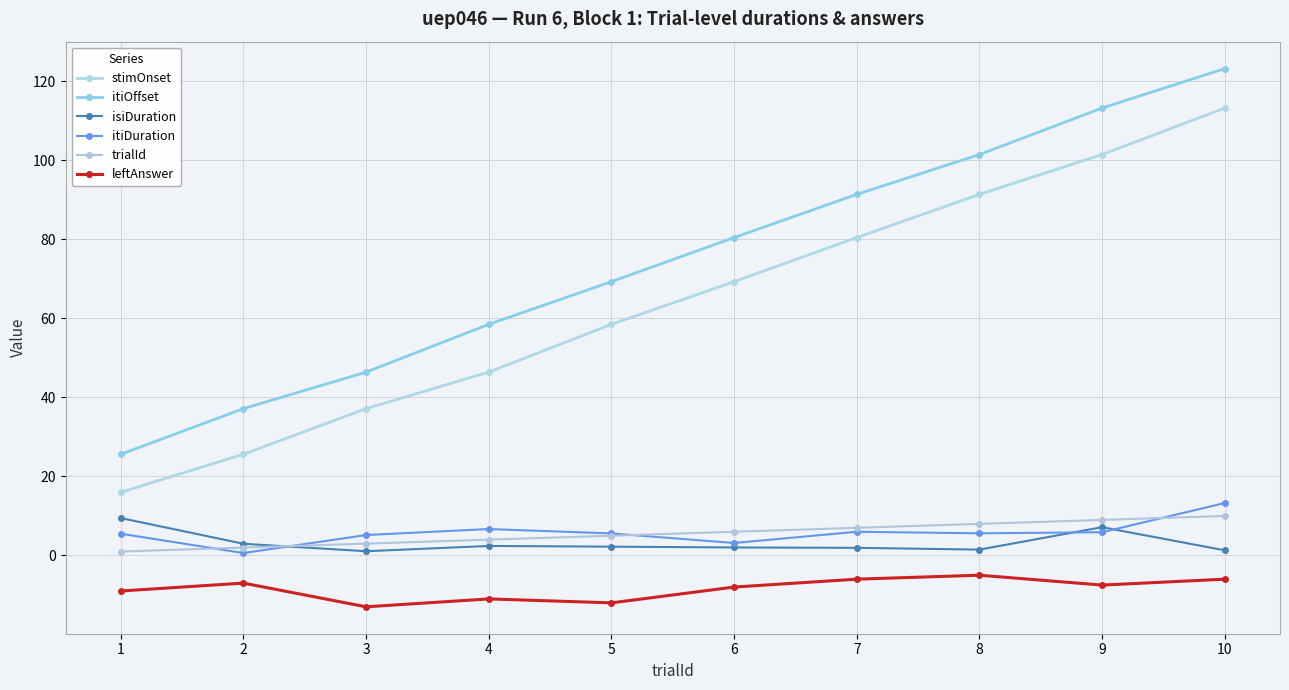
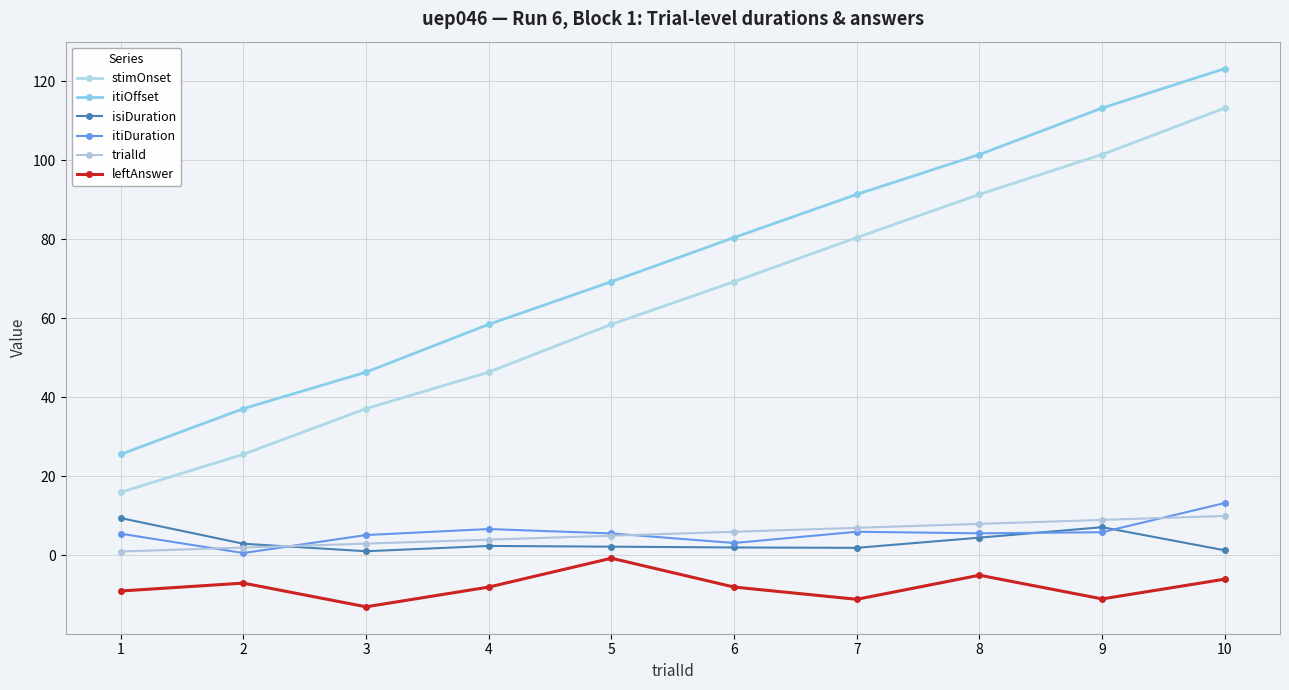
  {
    "isiDuration": {
      "1": 9,
      "2": 3,
      "3": 1,
      "4": 2,
      "5": 2,
      "6": 2,
      "7": 2,
-     "8": 1,
+     "8": 5,
      "9": 7,
      "10": 1
    },
    "itiDuration": {
      "1": 6,
      "2": 1,
      "3": 5,
      "4": 7,
      "6": 3,
      "7": 6,
      "8": 6,
      "9": 6,
      "10": 13
    },
    "leftAnswer": {
      "1": -9,
      "2": -7,
      "3": -13,
-     "4": -11,
-     "5": -12,
+     "4": -8,
+     "5": -1,
      "6": -8,
-     "7": -6,
+     "7": -11,
      "8": -5,
-     "9": -8,
+     "9": -11,
      "10": -6
    }
  }
